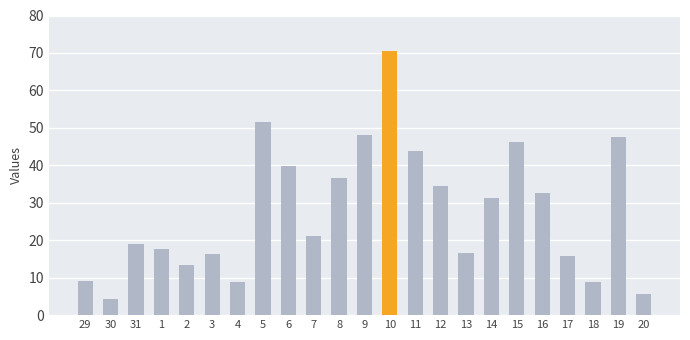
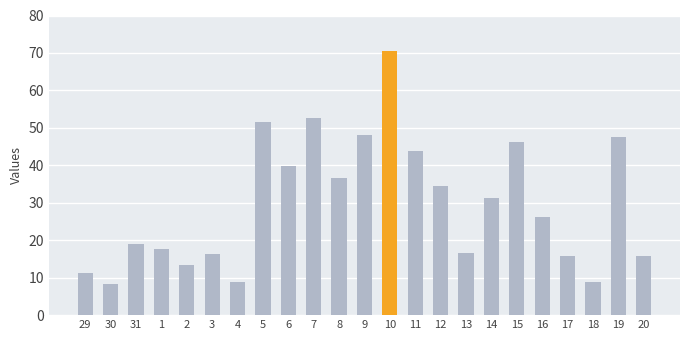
  {
-   "29": 9,
-   "30": 4,
+   "29": 11,
+   "30": 8,
    "31": 19,
    "1": 18,
    "2": 13,
    "3": 16,
    "4": 9,
    "5": 52,
    "6": 40,
-   "7": 21,
+   "7": 53,
    "8": 37,
    "9": 48,
    "10": 71,
    "11": 44,
    "12": 35,
    "13": 17,
    "14": 31,
    "15": 46,
-   "16": 33,
+   "16": 26,
    "17": 16,
    "18": 9,
    "19": 47,
-   "20": 6
+   "20": 16
  }
